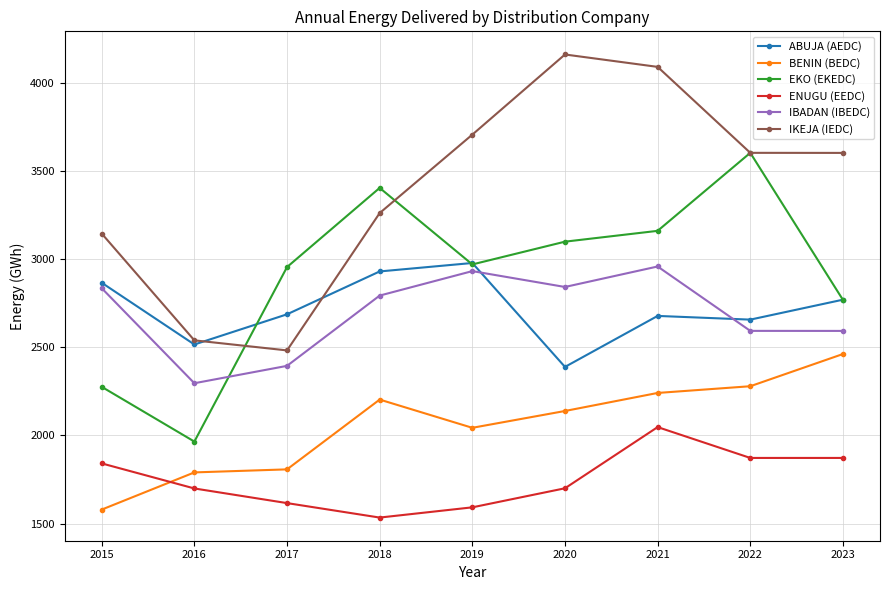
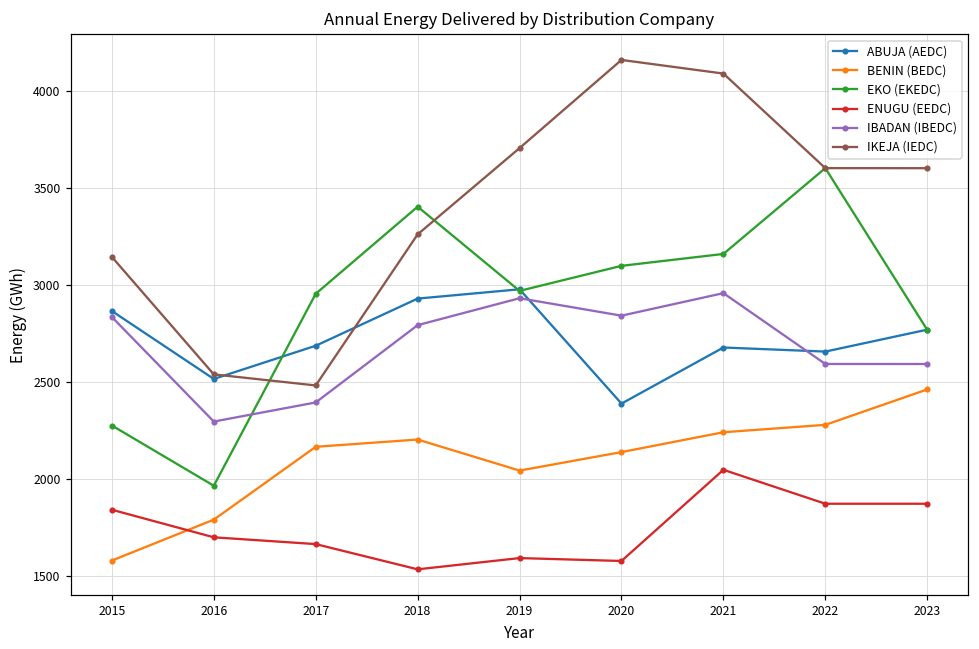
  {
    "ABUJA (AEDC)": {
      "2015": 2870,
      "2016": 2520,
      "2017": 2690,
      "2018": 2930,
      "2020": 2390,
      "2021": 2680,
      "2022": 2660
    },
    "BENIN (BEDC)": {
      "2015": 1580,
      "2016": 1790,
-     "2017": 1810,
+     "2017": 2170,
      "2018": 2200,
      "2019": 2040,
      "2020": 2140,
      "2021": 2240,
      "2022": 2280,
      "2023": 2460
    },
    "EKO (EKEDC)": {
      "2015": 2280,
      "2016": 1960,
      "2017": 2950,
      "2018": 3400,
      "2020": 3100,
      "2021": 3160
    },
    "ENUGU (EEDC)": {
      "2015": 1840,
      "2016": 1700,
-     "2017": 1620,
+     "2017": 1660,
      "2018": 1530,
      "2019": 1590,
-     "2020": 1700,
+     "2020": 1580,
      "2021": 2050,
      "2022": 1870,
      "2023": 1870
    },
    "IBADAN (IBEDC)": {
      "2015": 2830,
      "2016": 2300,
      "2017": 2390,
      "2018": 2790,
      "2019": 2930,
      "2020": 2840,
      "2021": 2960,
      "2022": 2590,
      "2023": 2590
    },
    "IKEJA (IEDC)": {
      "2015": 3140,
      "2016": 2540,
      "2017": 2480,
      "2018": 3260,
      "2019": 3700,
      "2020": 4160,
      "2021": 4090,
      "2023": 3600
    }
  }
